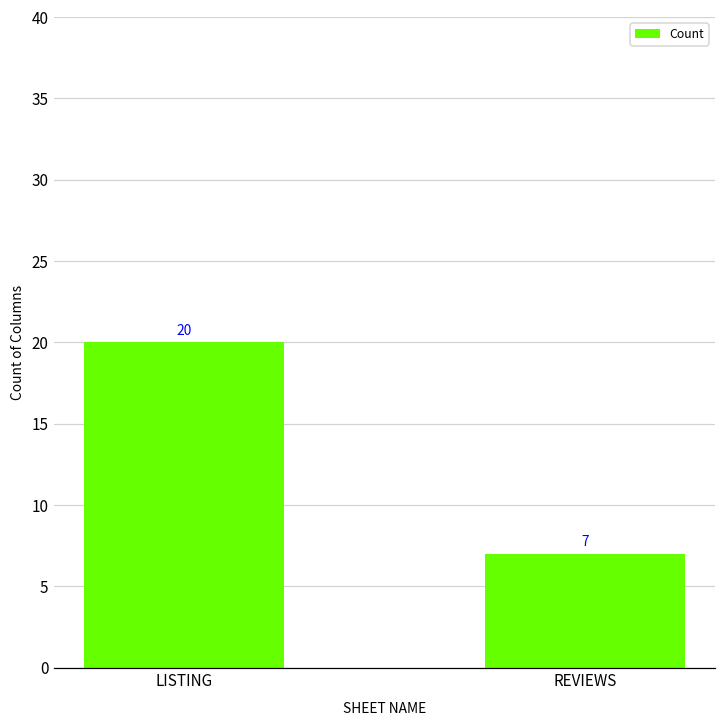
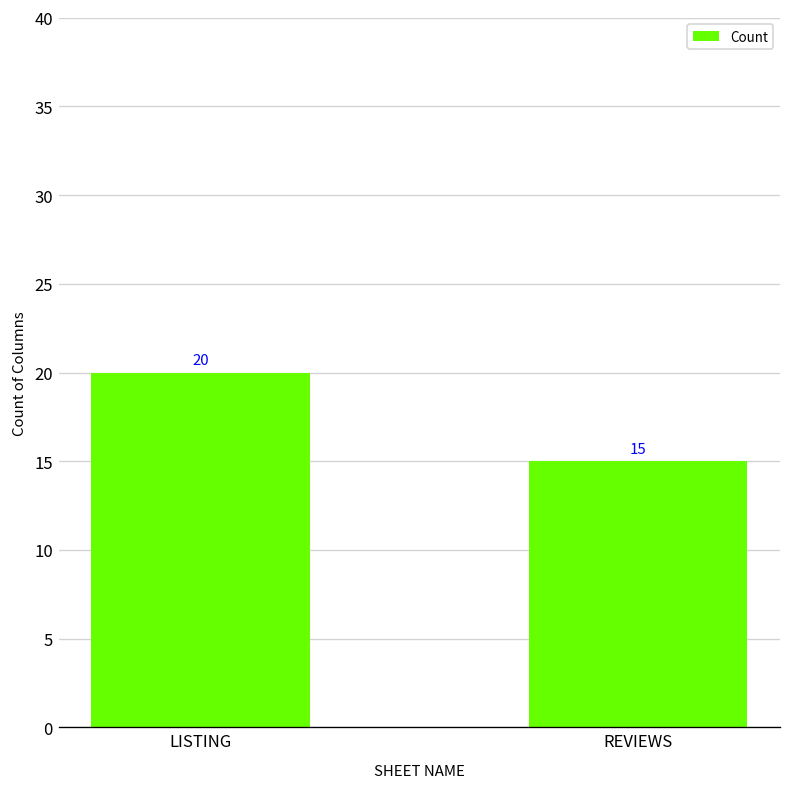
  {
    "LISTING": 20,
-   "REVIEWS": 7
+   "REVIEWS": 15
  }
